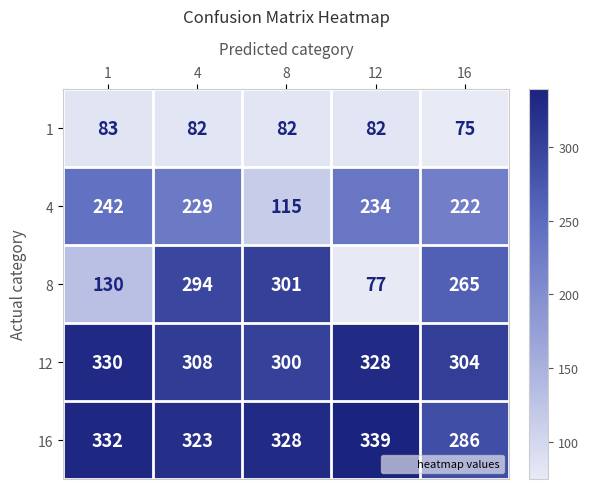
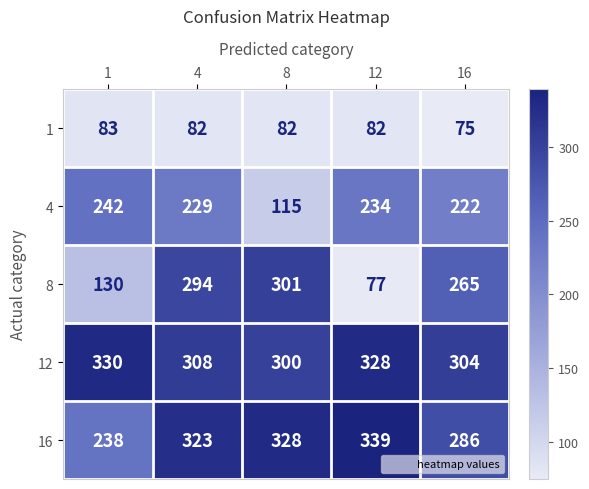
  {
    "1": {
      "1": 83,
      "4": 82,
      "8": 82,
      "12": 82,
      "16": 75
    },
    "4": {
      "1": 242,
      "4": 229,
      "8": 115,
      "12": 234,
      "16": 222
    },
    "8": {
      "1": 130,
      "4": 294,
      "8": 301,
      "12": 77,
      "16": 265
    },
    "12": {
      "1": 330,
      "4": 308,
      "8": 300,
      "12": 328,
      "16": 304
    },
    "16": {
-     "1": 332,
+     "1": 238,
      "4": 323,
      "8": 328,
      "12": 339,
      "16": 286
    }
  }
